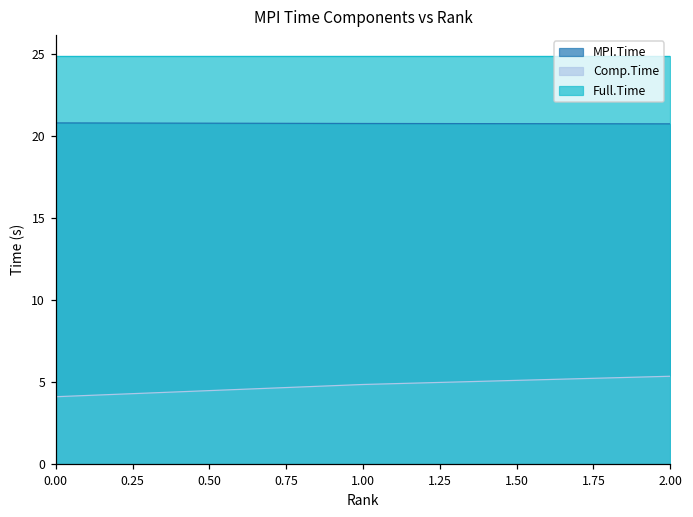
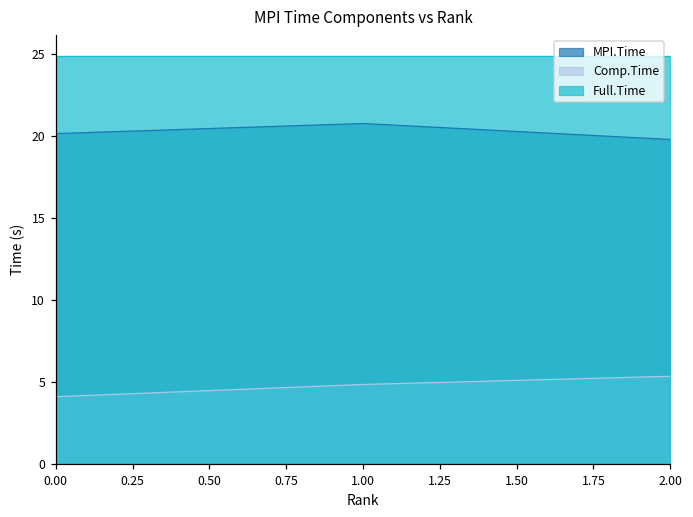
  {
    "MPI.Time": {
-     "0.00": 20.8,
+     "0.00": 20.1,
      "1.00": 20.7,
-     "2.00": 20.7
+     "2.00": 19.8
    },
    "Comp.Time": {
      "0.00": 4.1,
      "1.00": 4.8,
      "2.00": 5.3
    },
    "Full.Time": {
      "0.00": 24.9,
      "1.00": 24.9,
      "2.00": 24.9
    }
  }
